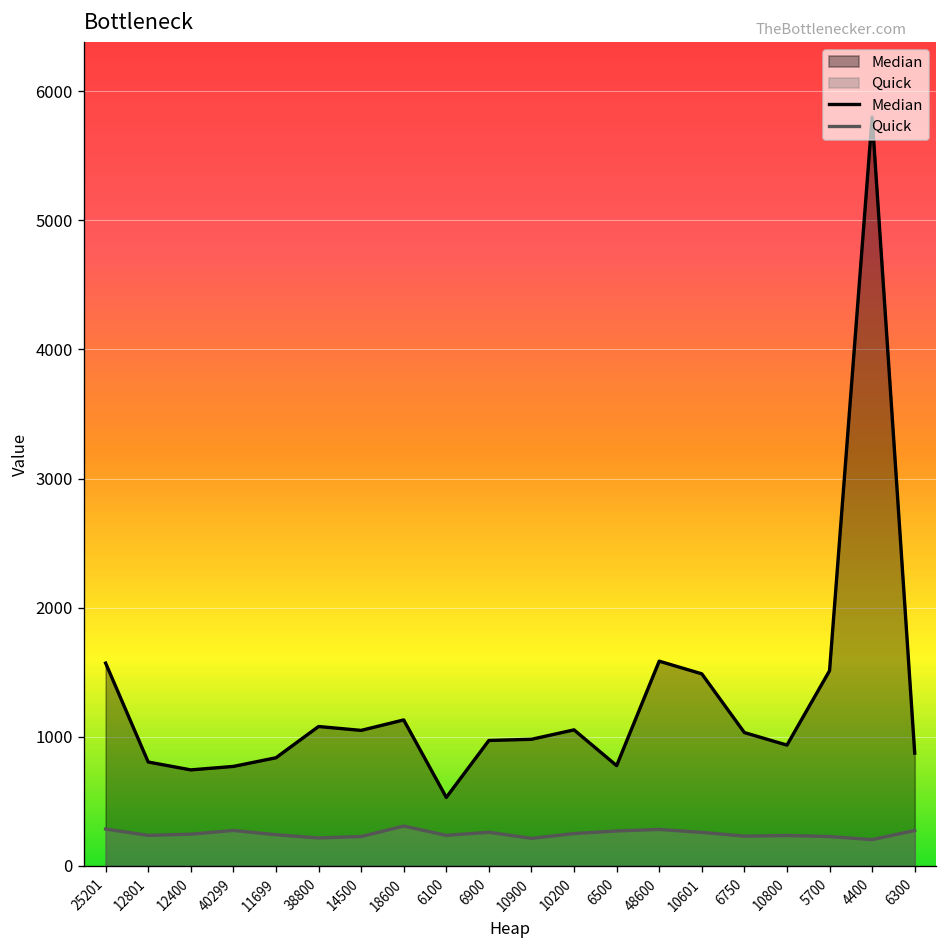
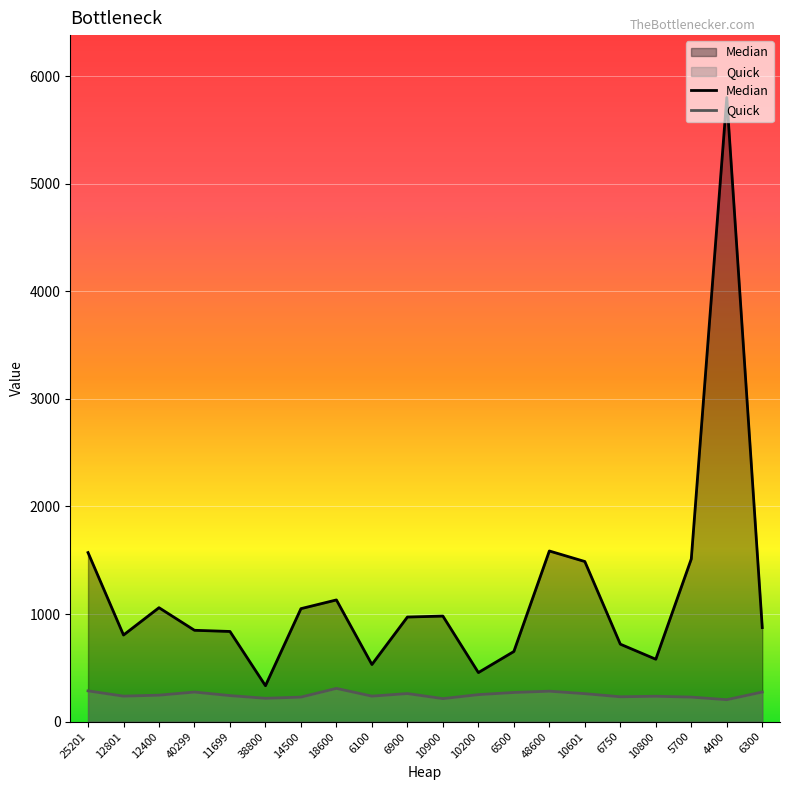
  {
    "Median": {
      "25201": 1570,
      "12801": 810,
-     "12400": 740,
-     "40299": 770,
+     "12400": 1060,
+     "40299": 850,
      "11699": 840,
-     "38800": 1080,
+     "38800": 330,
      "14500": 1050,
      "18600": 1130,
      "6100": 530,
      "6900": 970,
      "10900": 980,
-     "10200": 1050,
-     "6500": 780,
+     "10200": 460,
+     "6500": 650,
      "48600": 1590,
      "10601": 1490,
-     "6750": 1030,
-     "10800": 940,
+     "6750": 720,
+     "10800": 580,
      "5700": 1510,
      "6300": 870
    }
  }
